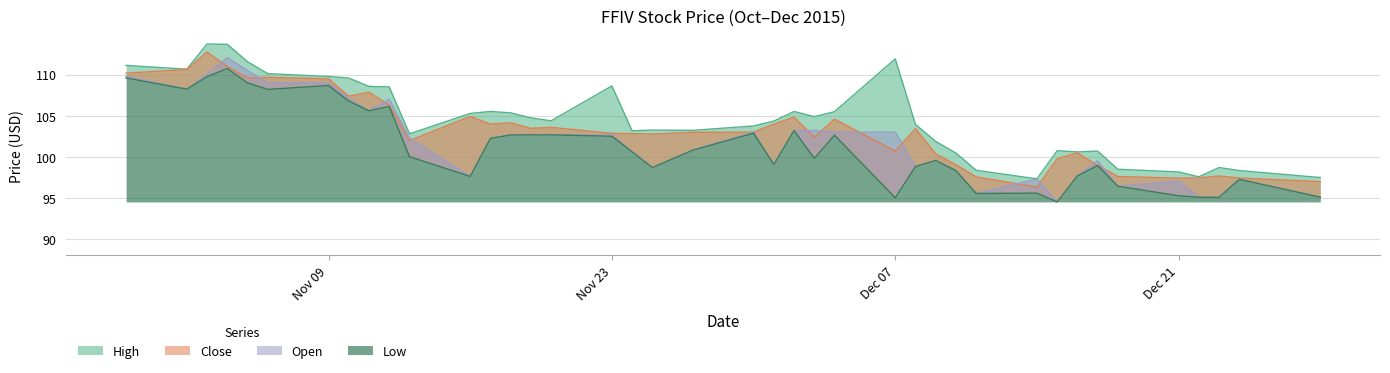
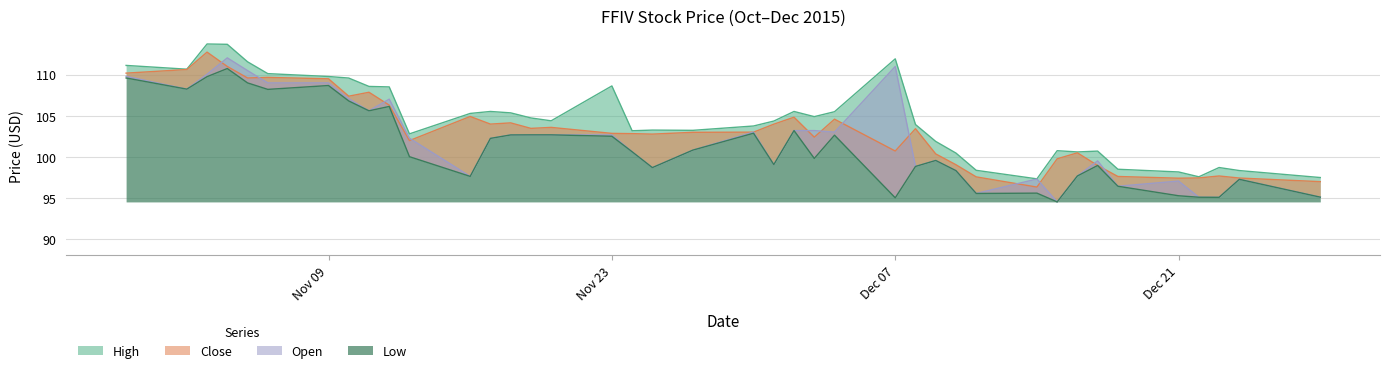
  {
    "High": {
      "Nov 23": 109,
      "Dec 07": 112,
      "Dec 21": 98
    },
    "Close": {
      "Dec 07": 101,
      "Dec 21": 97
    },
    "Open": {
      "Nov 09": 109,
-     "Dec 07": 103,
+     "Dec 07": 111,
      "Dec 21": 97
    },
    "Low": {
      "Nov 09": 109,
      "Dec 07": 95,
      "Dec 21": 95
    }
  }
